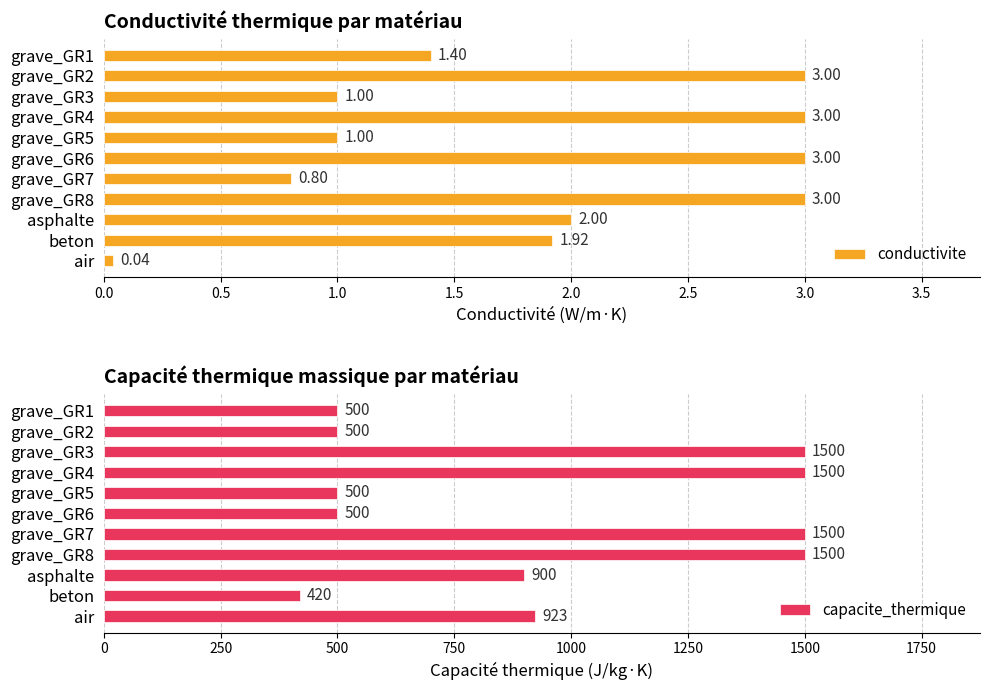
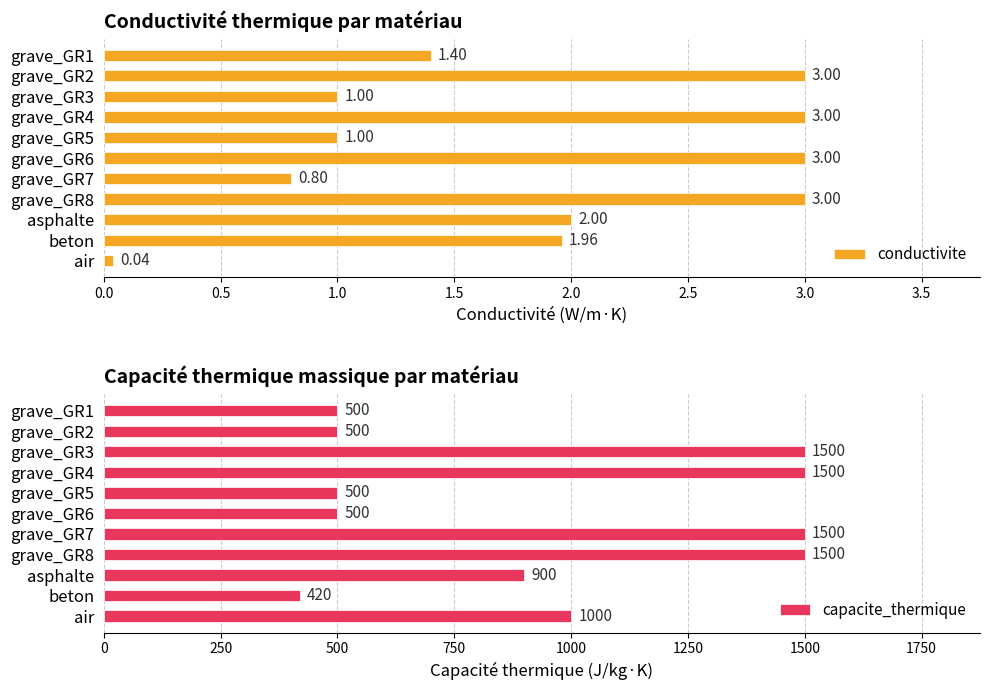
  {
    "Conductivité thermique par matériau": {
      "grave_GR1": 1.40,
      "grave_GR2": 3.00,
      "grave_GR3": 1.00,
      "grave_GR4": 3.00,
      "grave_GR5": 1.00,
      "grave_GR6": 3.00,
      "grave_GR7": 0.80,
      "grave_GR8": 3.00,
      "asphalte": 2.00,
-     "beton": 1.92,
+     "beton": 1.96,
      "air": 0.04
    },
    "Capacité thermique massique par matériau": {
      "grave_GR1": 500,
      "grave_GR2": 500,
      "grave_GR3": 1500,
      "grave_GR4": 1500,
      "grave_GR5": 500,
      "grave_GR6": 500,
      "grave_GR7": 1500,
      "grave_GR8": 1500,
      "asphalte": 900,
      "beton": 420,
-     "air": 923
+     "air": 1000
    }
  }
